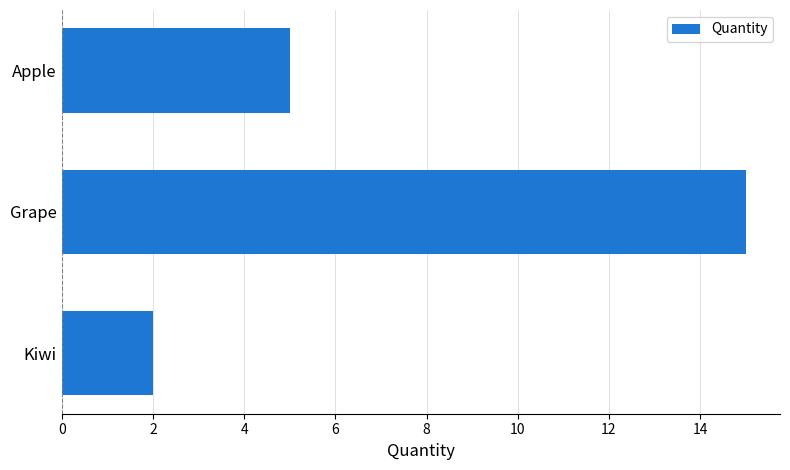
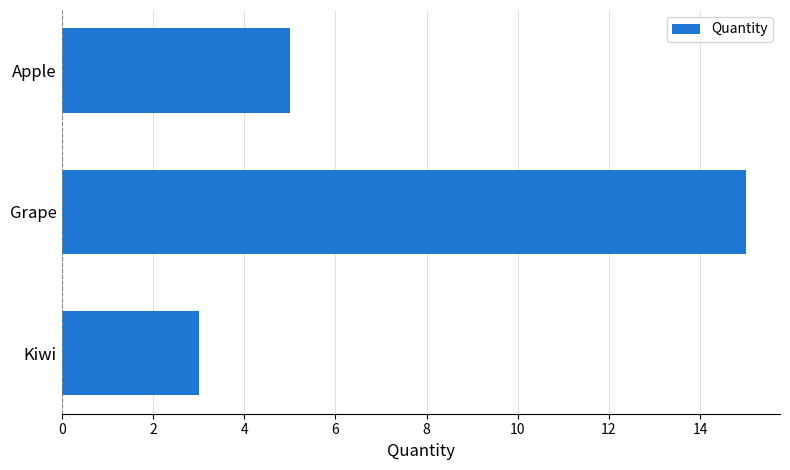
  {
    "Apple": 5,
    "Grape": 15,
-   "Kiwi": 2
+   "Kiwi": 3
  }
